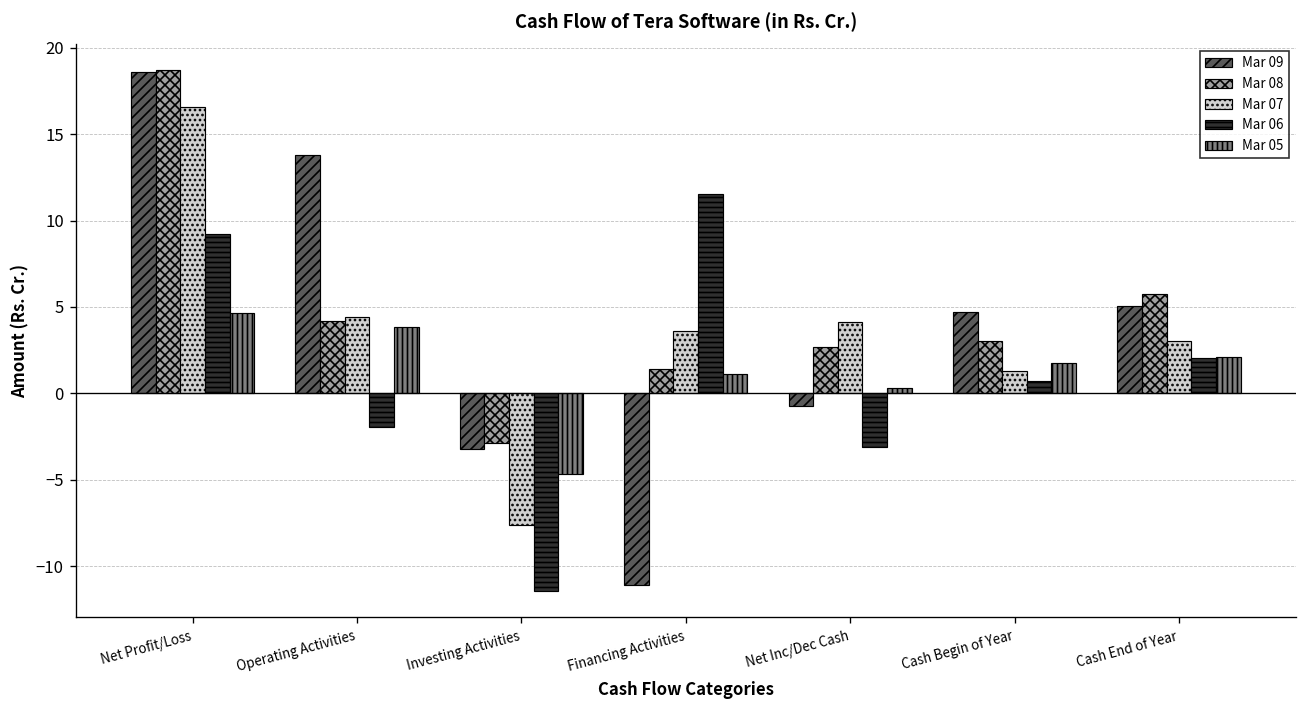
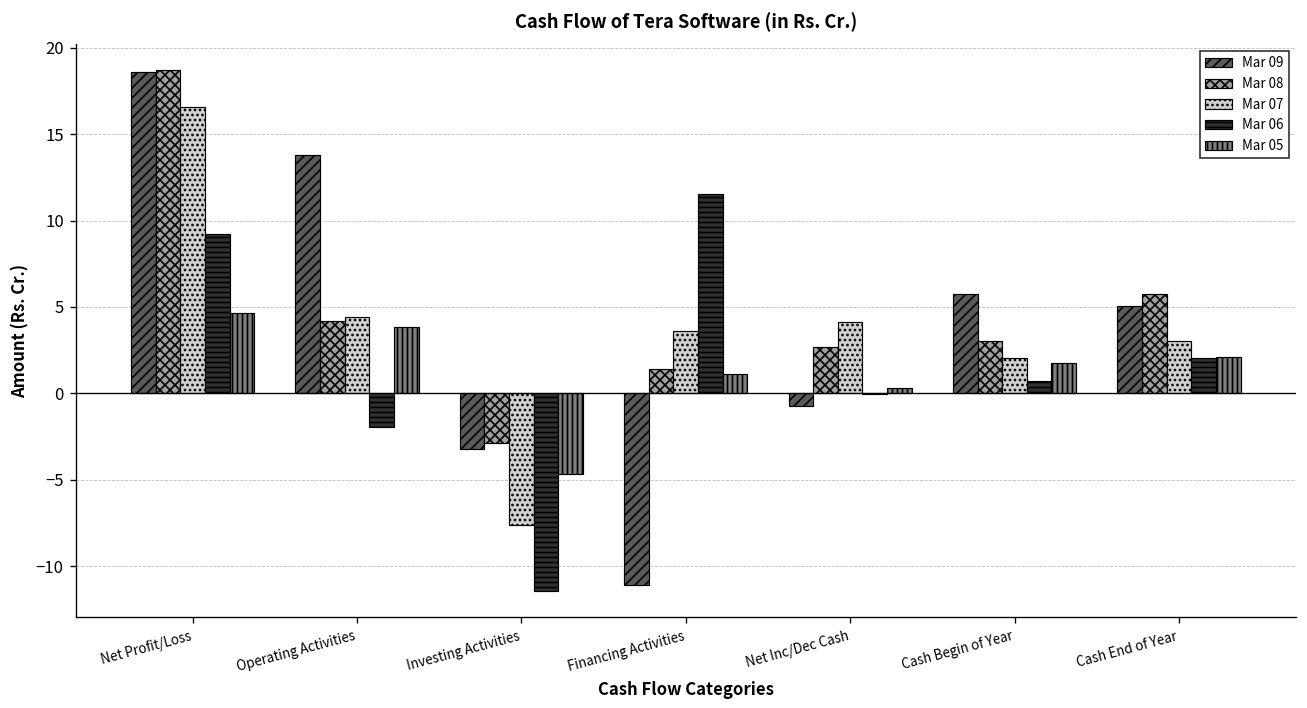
  {
    "Mar 09": {
      "Net Profit/Loss": 18.6,
      "Operating Activities": 13.8,
      "Investing Activities": -3.2,
      "Financing Activities": -11.1,
      "Net Inc/Dec Cash": -0.7,
-     "Cash Begin of Year": 4.7,
+     "Cash Begin of Year": 5.8,
      "Cash End of Year": 5.0
    },
    "Mar 07": {
      "Net Profit/Loss": 16.6,
      "Operating Activities": 4.4,
      "Investing Activities": -7.7,
      "Financing Activities": 3.6,
      "Net Inc/Dec Cash": 4.1,
-     "Cash Begin of Year": 1.3,
+     "Cash Begin of Year": 2.1,
      "Cash End of Year": 3.1
    },
    "Mar 06": {
      "Net Profit/Loss": 9.2,
      "Operating Activities": -1.9,
      "Investing Activities": -11.5,
      "Financing Activities": 11.6,
-     "Net Inc/Dec Cash": -3.1,
+     "Net Inc/Dec Cash": 0.0,
      "Cash Begin of Year": 0.7,
      "Cash End of Year": 2.1
    }
  }
